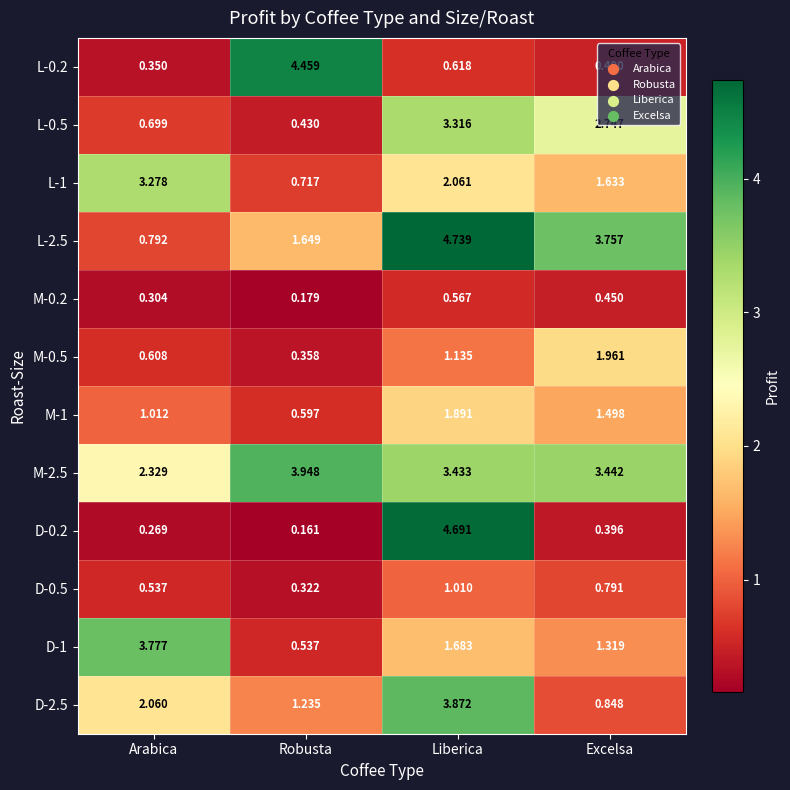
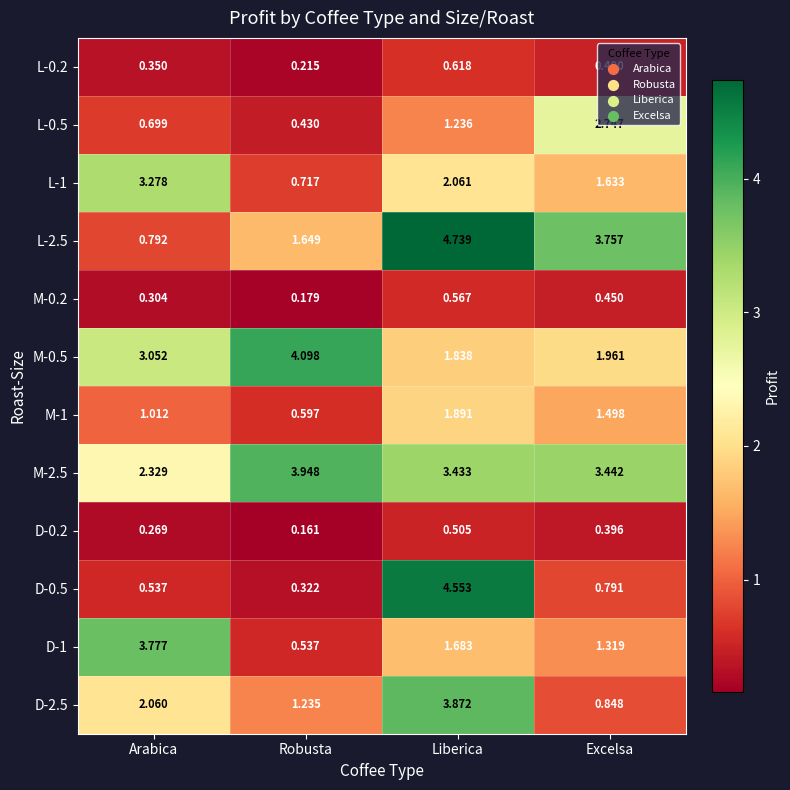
  {
    "L-0.2": {
      "Arabica": 0.350,
-     "Robusta": 4.459,
+     "Robusta": 0.215,
      "Liberica": 0.618
    },
    "L-0.5": {
      "Arabica": 0.699,
      "Robusta": 0.430,
-     "Liberica": 3.316
+     "Liberica": 1.236
    },
    "L-1": {
      "Arabica": 3.278,
      "Robusta": 0.717,
      "Liberica": 2.061,
      "Excelsa": 1.633
    },
    "L-2.5": {
      "Arabica": 0.792,
      "Robusta": 1.649,
      "Liberica": 4.739,
      "Excelsa": 3.757
    },
    "M-0.2": {
      "Arabica": 0.304,
      "Robusta": 0.179,
      "Liberica": 0.567,
      "Excelsa": 0.450
    },
    "M-0.5": {
-     "Arabica": 0.608,
-     "Robusta": 0.358,
-     "Liberica": 1.135,
+     "Arabica": 3.052,
+     "Robusta": 4.098,
+     "Liberica": 1.838,
      "Excelsa": 1.961
    },
    "M-1": {
      "Arabica": 1.012,
      "Robusta": 0.597,
      "Liberica": 1.891,
      "Excelsa": 1.498
    },
    "M-2.5": {
      "Arabica": 2.329,
      "Robusta": 3.948,
      "Liberica": 3.433,
      "Excelsa": 3.442
    },
    "D-0.2": {
      "Arabica": 0.269,
      "Robusta": 0.161,
-     "Liberica": 4.691,
+     "Liberica": 0.505,
      "Excelsa": 0.396
    },
    "D-0.5": {
      "Arabica": 0.537,
      "Robusta": 0.322,
-     "Liberica": 1.010,
+     "Liberica": 4.553,
      "Excelsa": 0.791
    },
    "D-1": {
      "Arabica": 3.777,
      "Robusta": 0.537,
      "Liberica": 1.683,
      "Excelsa": 1.319
    },
    "D-2.5": {
      "Arabica": 2.060,
      "Robusta": 1.235,
      "Liberica": 3.872,
      "Excelsa": 0.848
    }
  }
